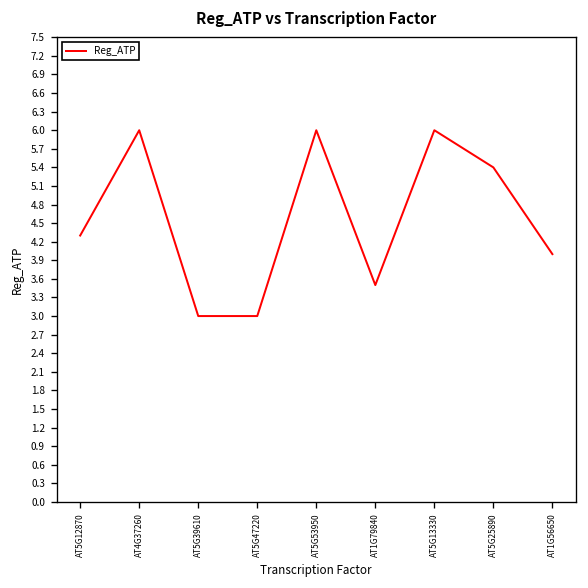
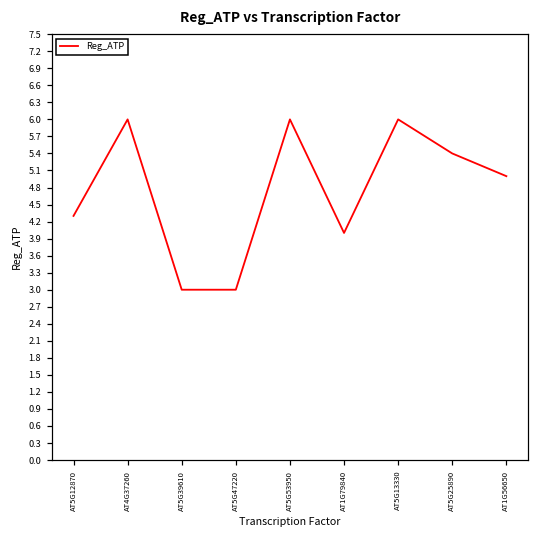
  {
    "AT5G12870": 4.3,
    "AT4G37260": 6.0,
    "AT5G39610": 3.0,
    "AT5G47220": 3.0,
    "AT5G53950": 6.0,
-   "AT1G79840": 3.5,
+   "AT1G79840": 4.0,
    "AT5G13330": 6.0,
    "AT5G25890": 5.4,
-   "AT1G56650": 4
+   "AT1G56650": 5
  }
